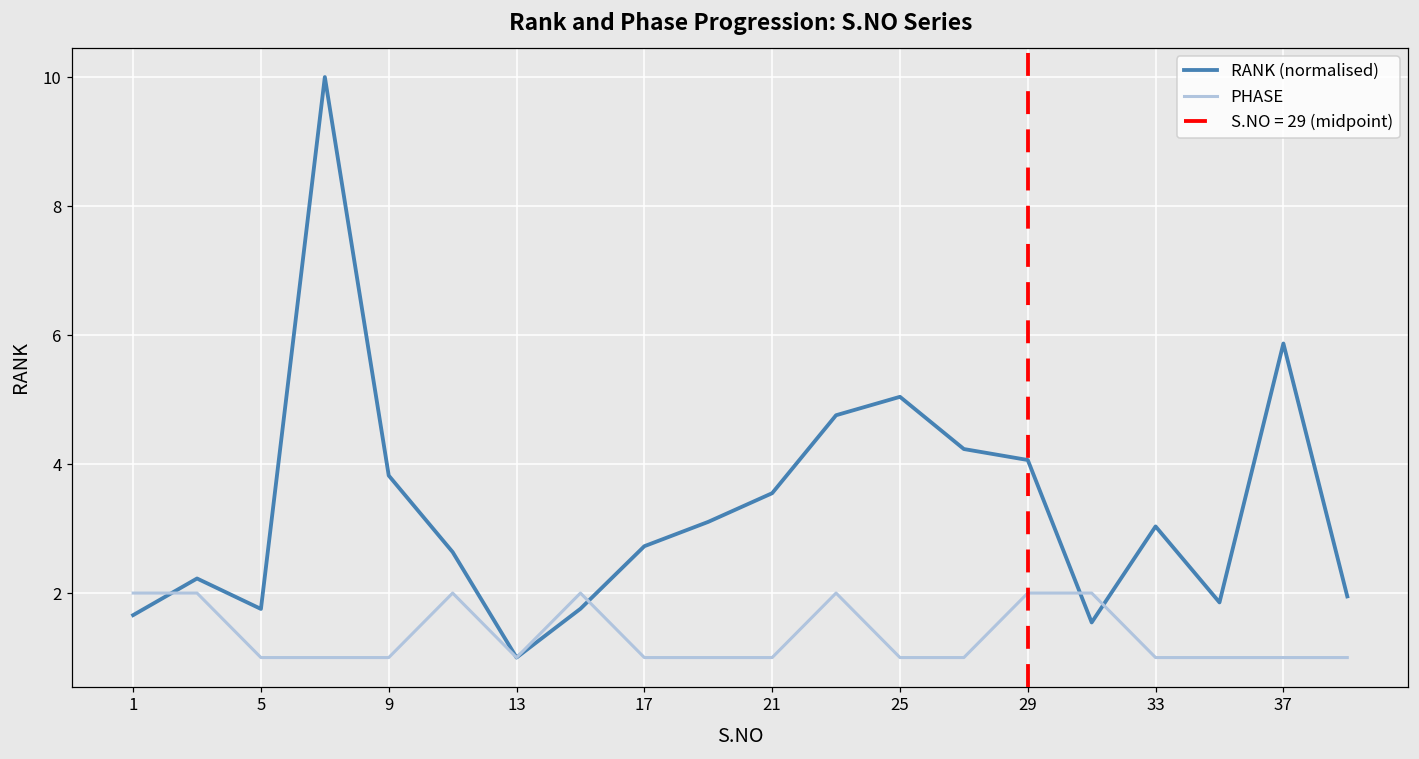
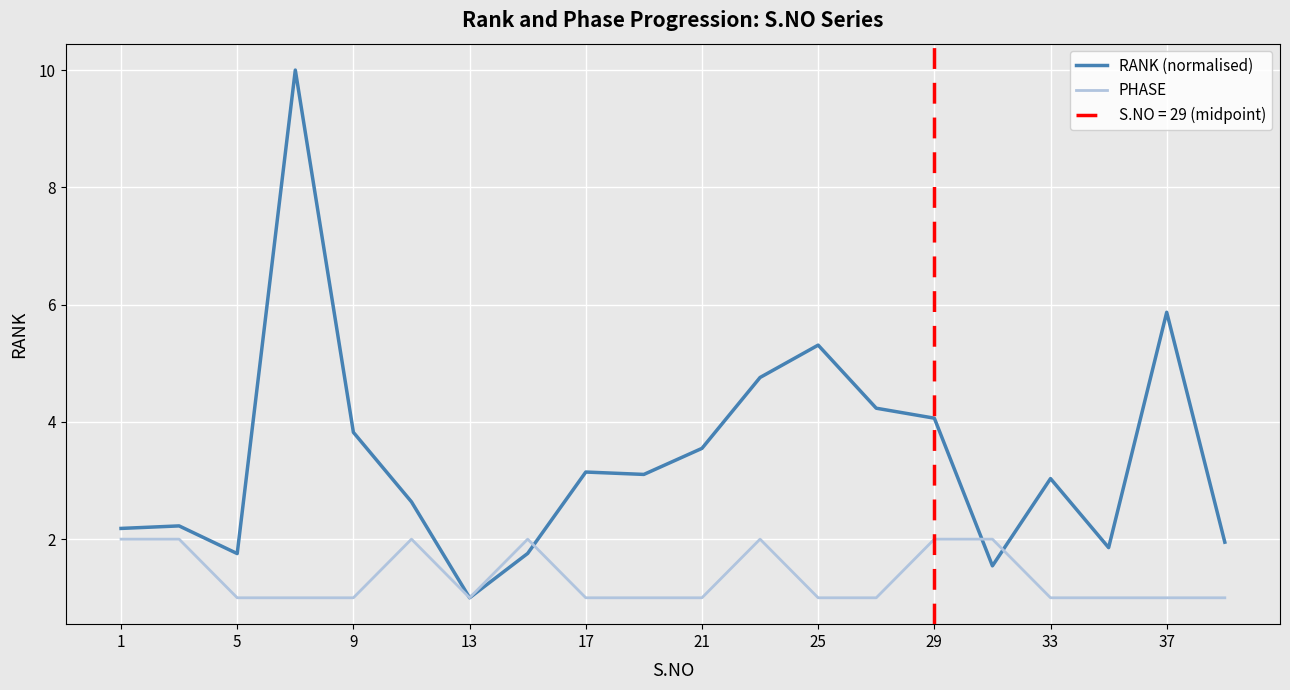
  {
    "RANK (normalised)": {
-     "1": 1.7,
+     "1": 2.2,
      "5": 1.8,
      "9": 3.8,
-     "17": 2.7,
+     "17": 3.1,
      "21": 3.5,
-     "25": 5.0,
+     "25": 5.3,
      "29": 4.1,
      "33": 3.0,
      "37": 5.9
    },
    "PHASE": {
      "1": 2.0,
      "5": 1.0,
      "9": 1.0,
      "17": 1.0,
      "21": 1.0,
      "25": 1.0,
      "29": 2.0,
      "33": 1.0,
      "37": 1.0
    }
  }
